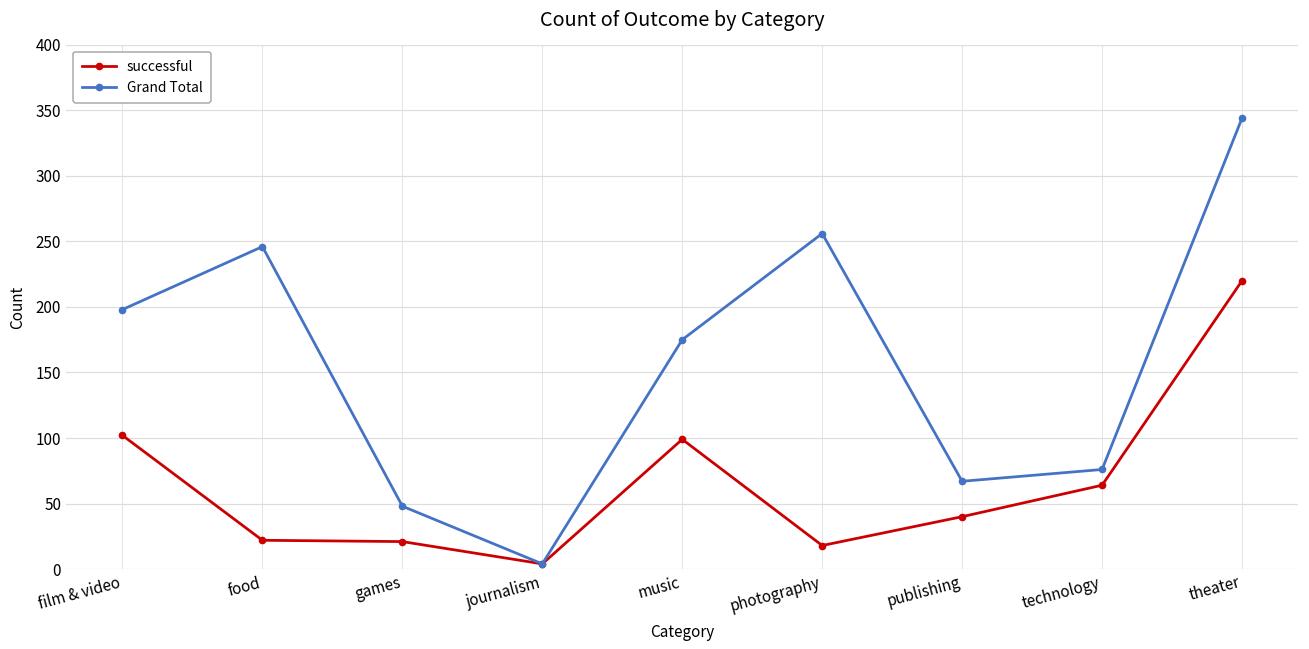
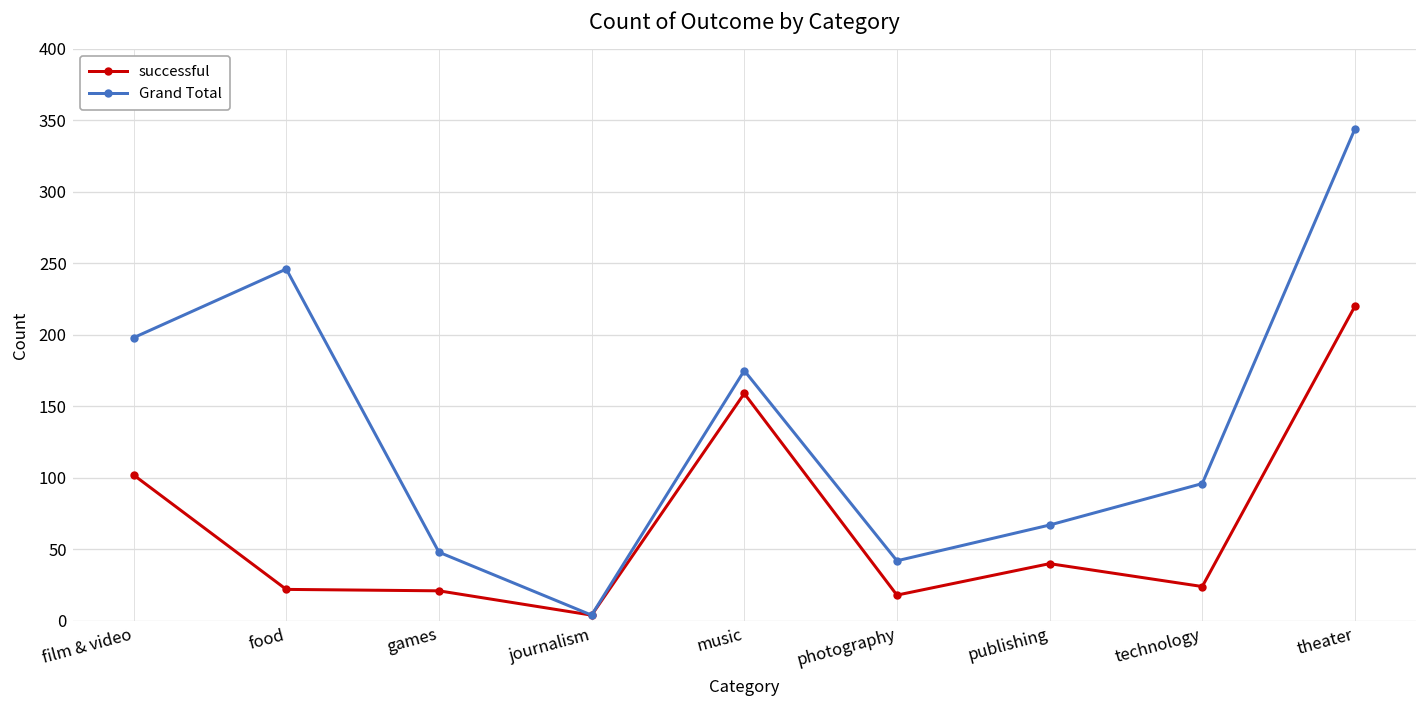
  {
    "successful": {
      "film & video": 102,
      "food": 22,
      "games": 21,
-     "music": 99,
+     "music": 159,
      "photography": 18,
      "publishing": 40,
-     "technology": 64,
+     "technology": 24,
      "theater": 220
    },
    "Grand Total": {
      "film & video": 198,
      "food": 246,
      "games": 48,
      "music": 175,
-     "photography": 256,
+     "photography": 42,
      "publishing": 67,
-     "technology": 76,
+     "technology": 96,
      "theater": 344
    }
  }
